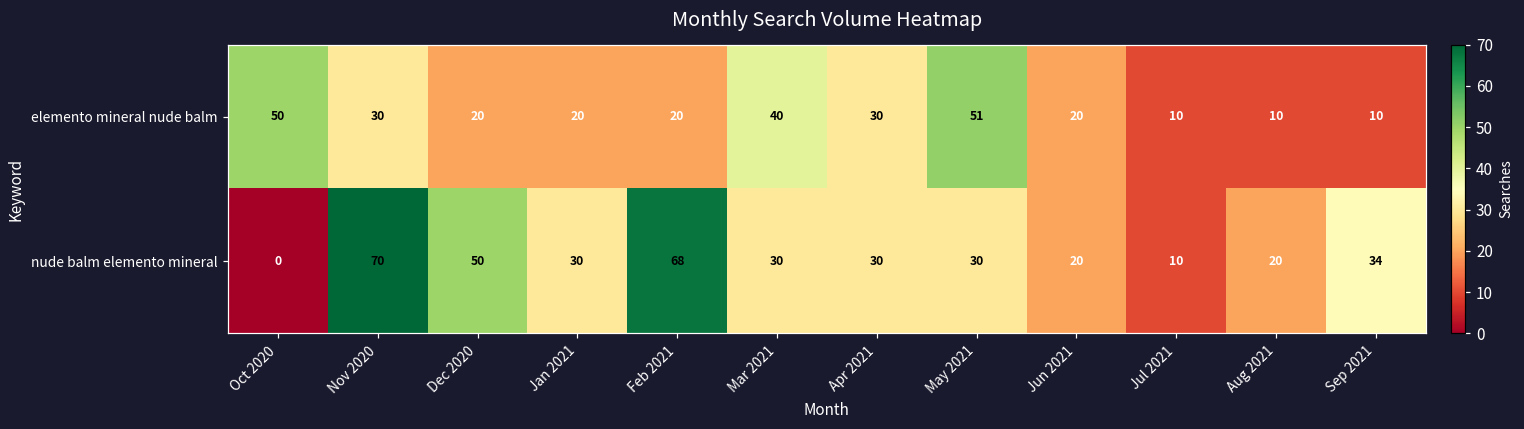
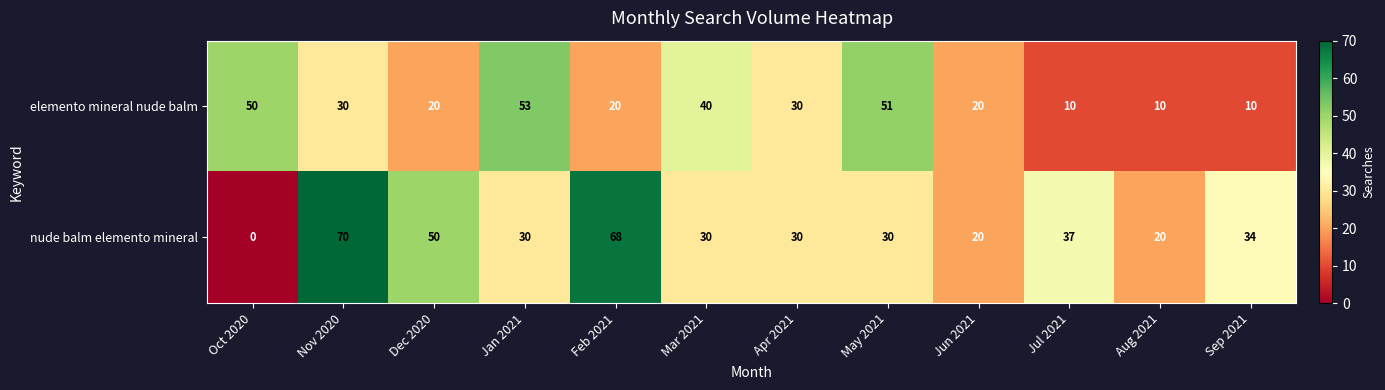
  {
    "elemento mineral nude balm": {
      "Oct 2020": 50,
      "Nov 2020": 30,
      "Dec 2020": 20,
-     "Jan 2021": 20,
+     "Jan 2021": 53,
      "Feb 2021": 20,
      "Mar 2021": 40,
      "Apr 2021": 30,
      "May 2021": 51,
      "Jun 2021": 20,
      "Jul 2021": 10,
      "Aug 2021": 10,
      "Sep 2021": 10
    },
    "nude balm elemento mineral": {
      "Oct 2020": 0,
      "Nov 2020": 70,
      "Dec 2020": 50,
      "Jan 2021": 30,
      "Feb 2021": 68,
      "Mar 2021": 30,
      "Apr 2021": 30,
      "May 2021": 30,
      "Jun 2021": 20,
-     "Jul 2021": 10,
+     "Jul 2021": 37,
      "Aug 2021": 20,
      "Sep 2021": 34
    }
  }
